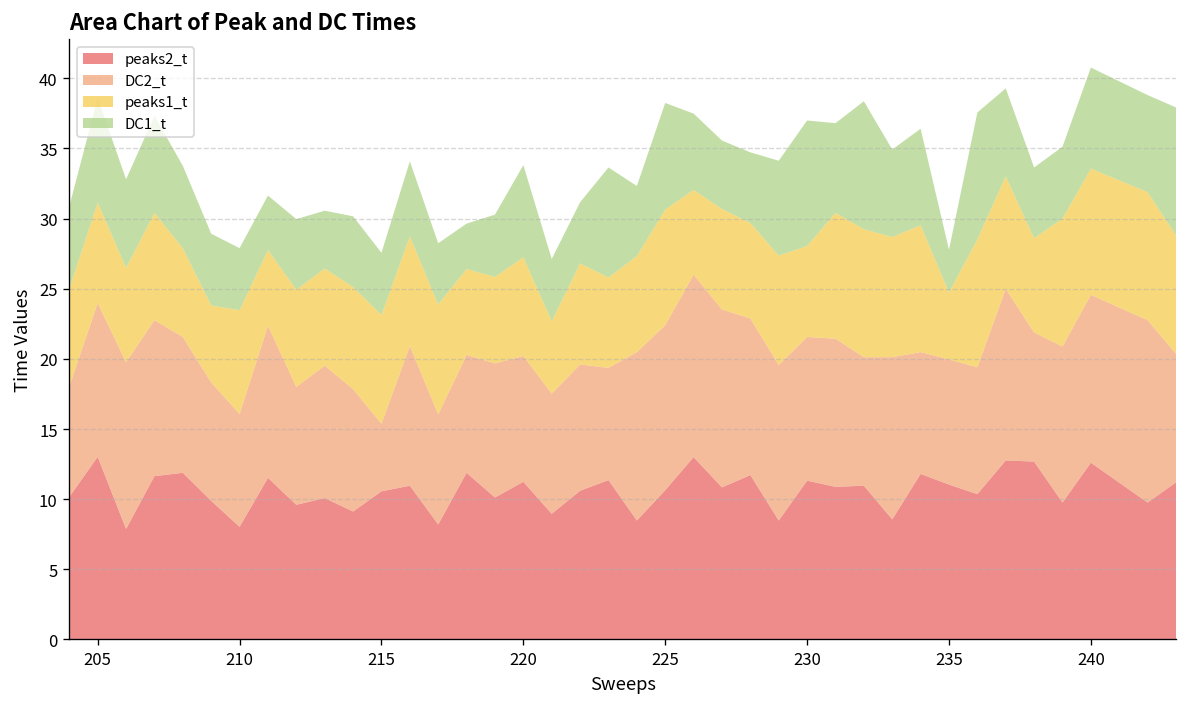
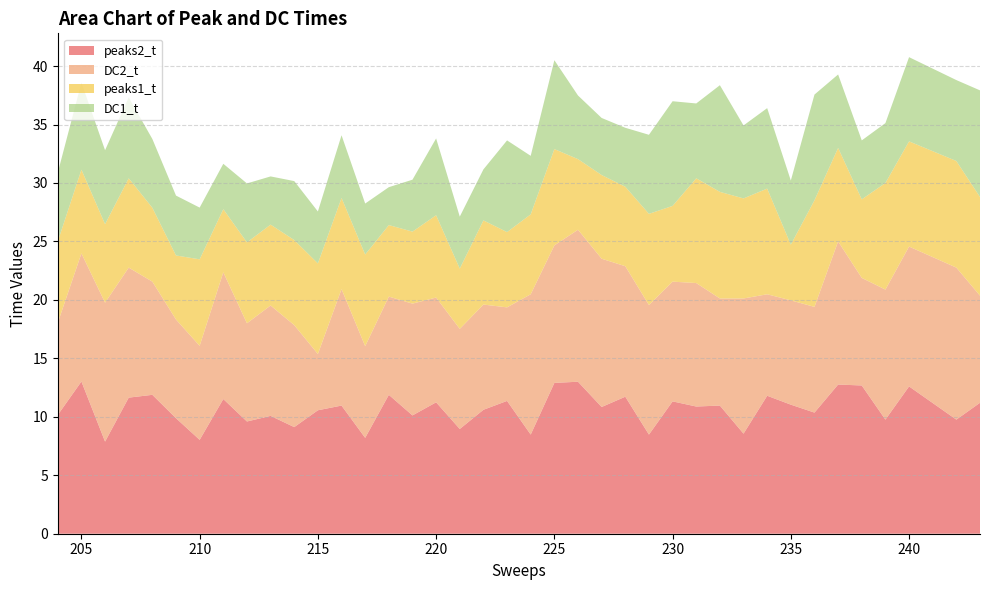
  {
    "peaks2_t": {
      "205": 13.0,
      "210": 8.0,
      "215": 10.6,
      "220": 11.2,
-     "225": 10.6,
+     "225": 12.9,
      "230": 11.3,
      "235": 11.0,
      "240": 12.6
    },
    "DC2_t": {
      "205": 11.0,
      "210": 8.0,
      "215": 4.8,
      "220": 9.0,
      "225": 11.8,
      "230": 10.2,
      "235": 8.9,
      "240": 12.0
    },
    "peaks1_t": {
      "205": 7.2,
      "210": 7.4,
      "215": 7.8,
      "220": 7.0,
      "225": 8.2,
      "230": 6.5,
      "235": 4.8,
      "240": 9.0
    },
    "DC1_t": {
      "210": 4.4,
      "215": 4.4,
      "220": 6.6,
      "225": 7.6,
      "230": 8.9,
-     "235": 3.1,
+     "235": 5.5,
      "240": 7.2
    }
  }
